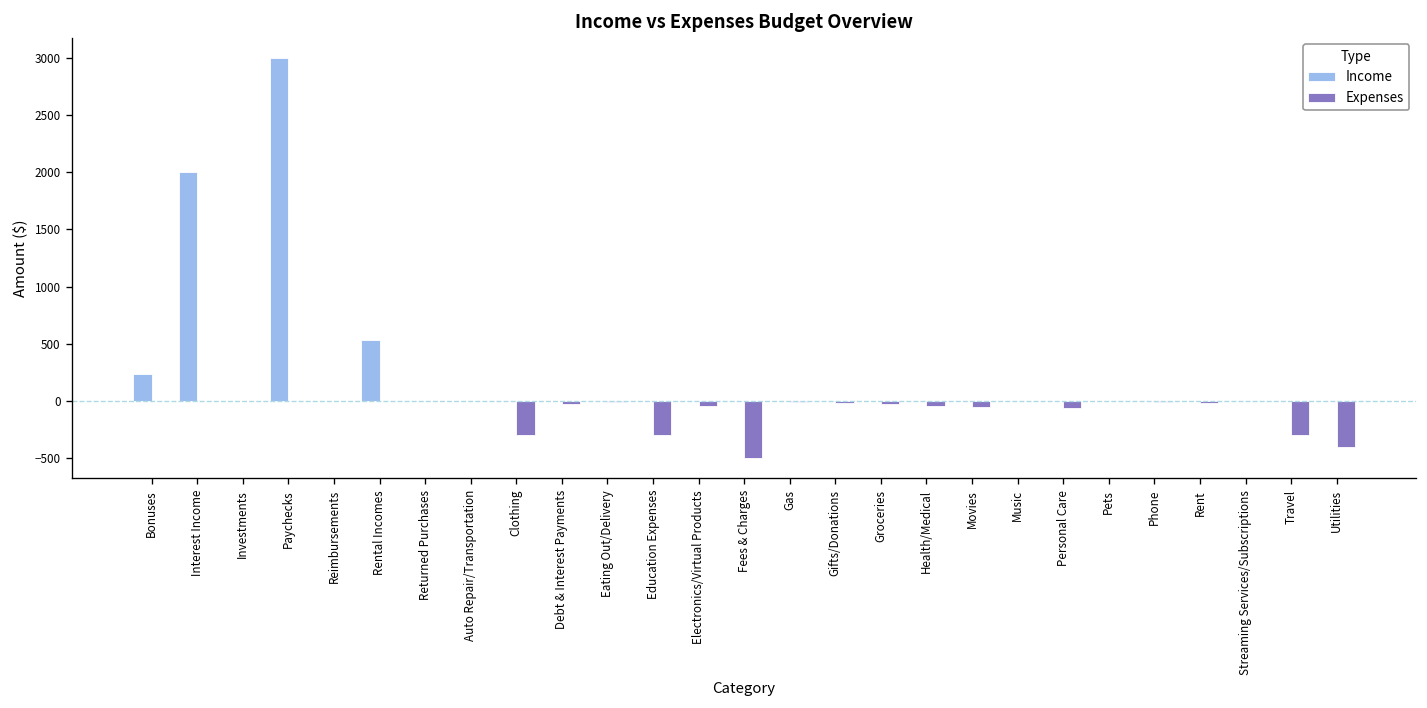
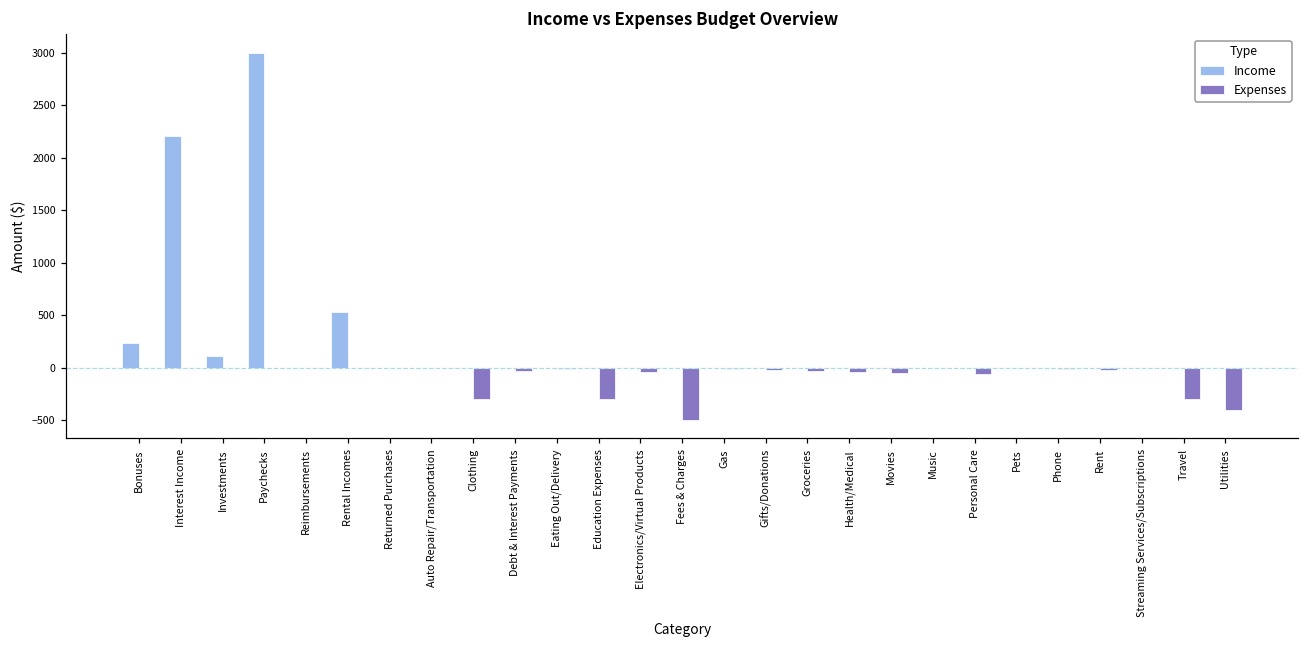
  {
    "Income": {
      "Bonuses": 200,
-     "Interest Income": 2000,
-     "Investments": 0,
+     "Interest Income": 2200,
+     "Investments": 100,
      "Paychecks": 3000,
      "Reimbursements": 0,
      "Rental Incomes": 500,
      "Returned Purchases": 0,
      "Auto Repair/Transportation": 0,
      "Clothing": 0,
      "Debt & Interest Payments": 0,
      "Eating Out/Delivery": 0,
      "Education Expenses": 0,
      "Electronics/Virtual Products": 0,
      "Fees & Charges": 0,
      "Gas": 0,
      "Gifts/Donations": 0,
      "Groceries": 0,
      "Health/Medical": 0,
      "Movies": 0,
      "Music": 0,
      "Personal Care": 0,
      "Pets": 0,
      "Phone": 0,
      "Rent": 0,
      "Streaming Services/Subscriptions": 0,
      "Travel": 0,
      "Utilities": 0
    },
    "Expenses": {
      "Bonuses": 0,
      "Interest Income": 0,
      "Investments": 0,
      "Paychecks": 0,
      "Reimbursements": 0,
      "Rental Incomes": 0,
      "Returned Purchases": 0,
      "Auto Repair/Transportation": 0,
      "Clothing": -300,
      "Debt & Interest Payments": 0,
      "Education Expenses": -300,
      "Electronics/Virtual Products": 0,
      "Fees & Charges": -500,
      "Groceries": 0,
      "Health/Medical": 0,
      "Movies": -100,
      "Music": 0,
      "Personal Care": -100,
      "Pets": 0,
      "Streaming Services/Subscriptions": 0,
      "Travel": -300,
      "Utilities": -400
    }
  }
